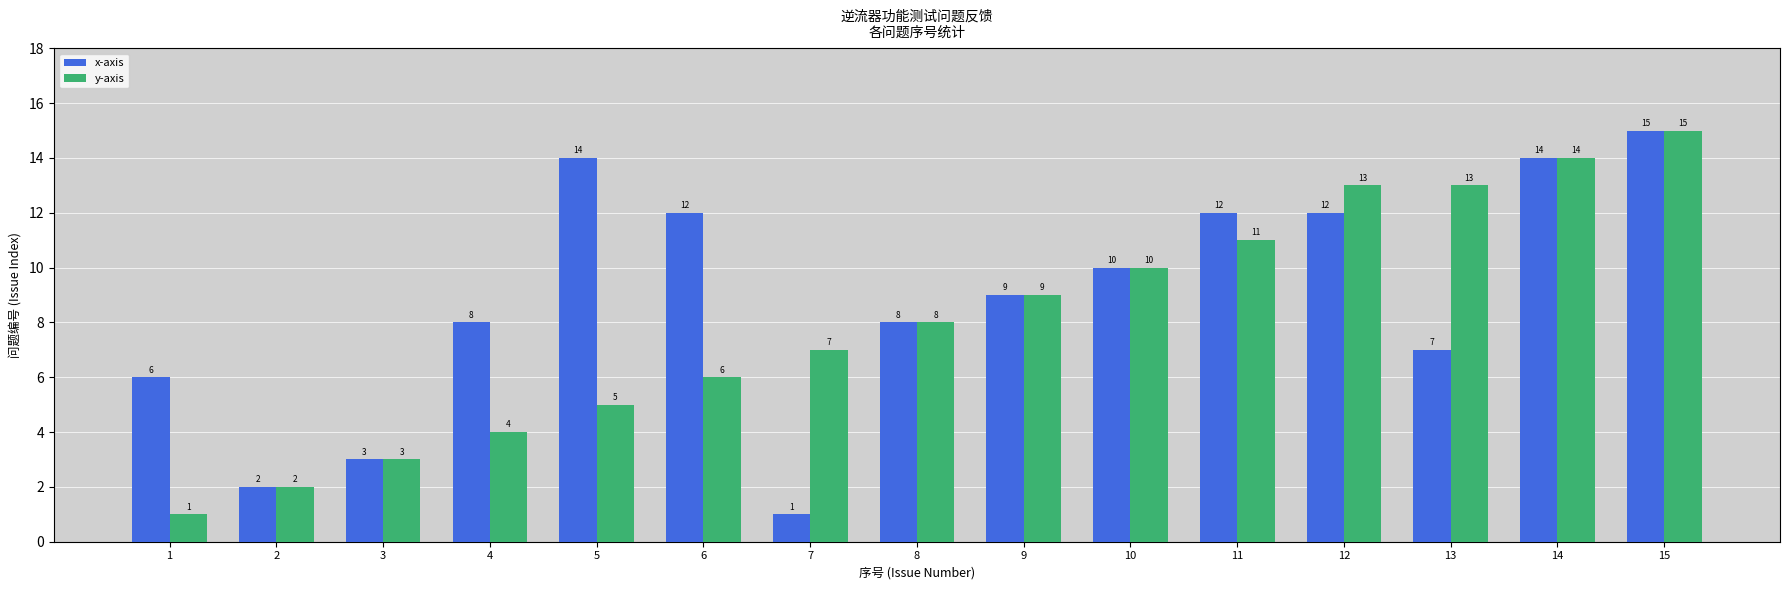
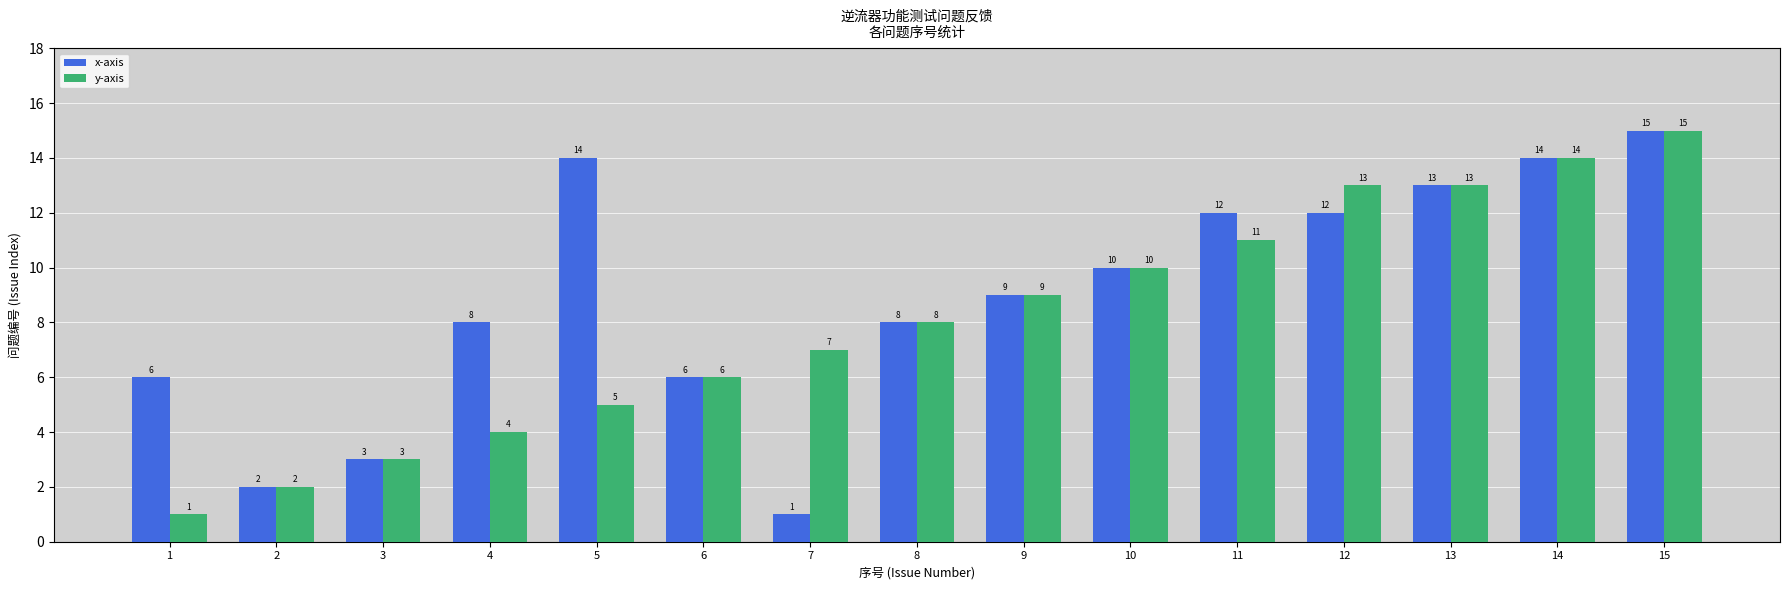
  {
    "x-axis": {
      "1": 6,
      "2": 2,
      "3": 3,
      "4": 8,
      "5": 14,
-     "6": 12,
+     "6": 6,
      "7": 1,
      "8": 8,
      "9": 9,
      "10": 10,
      "11": 12,
      "12": 12,
-     "13": 7,
+     "13": 13,
      "14": 14,
      "15": 15
    },
    "y-axis": {
      "1": 1,
      "2": 2,
      "3": 3,
      "4": 4,
      "5": 5,
      "6": 6,
      "7": 7,
      "8": 8,
      "9": 9,
      "10": 10,
      "11": 11,
      "12": 13,
      "13": 13,
      "14": 14,
      "15": 15
    }
  }
